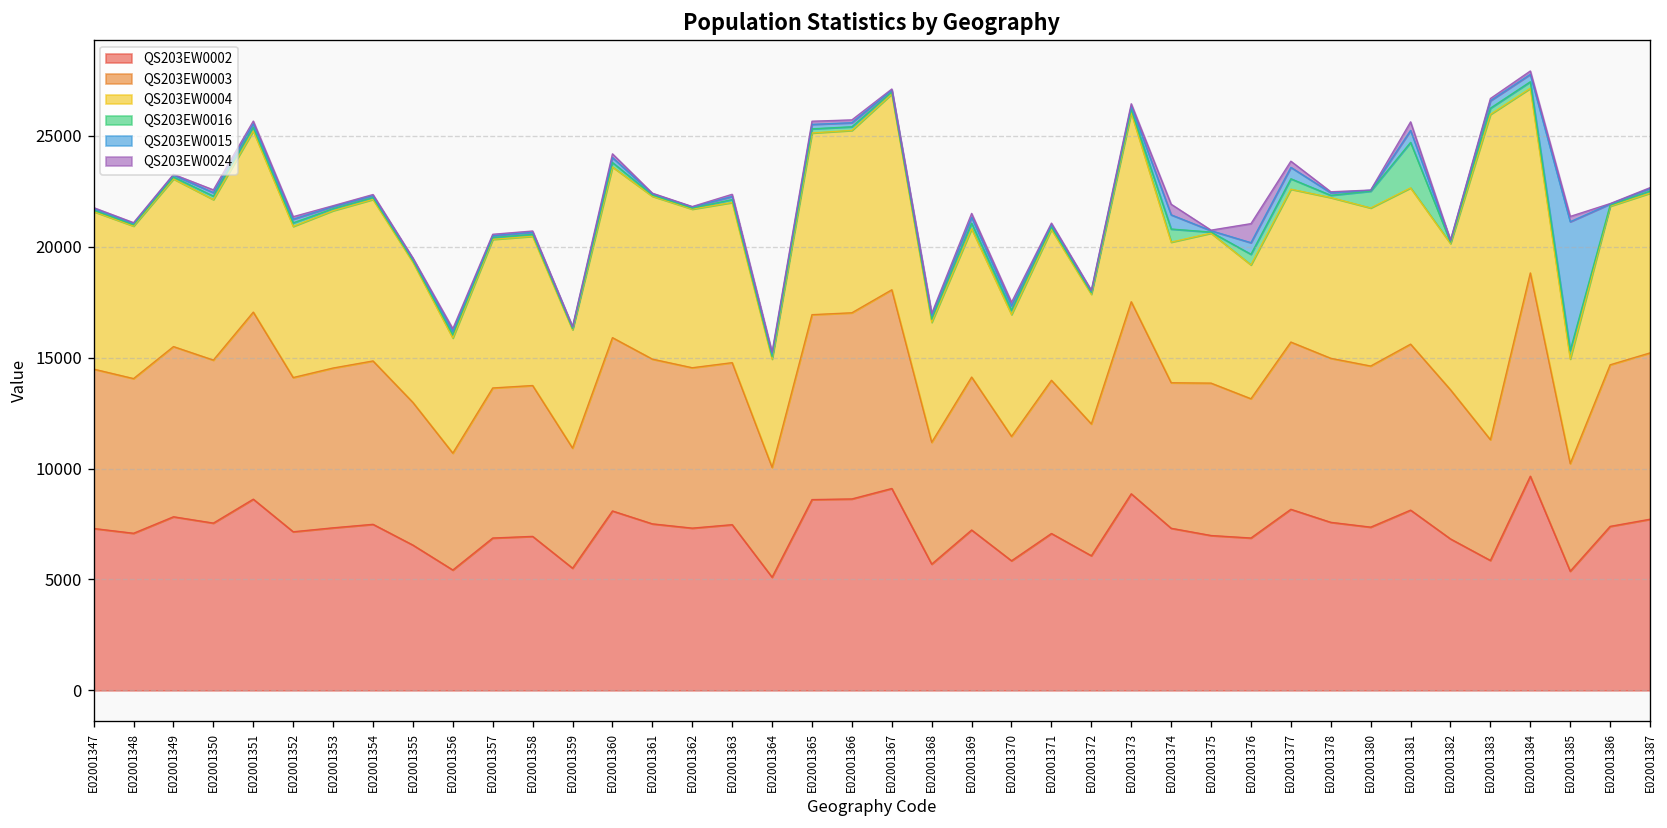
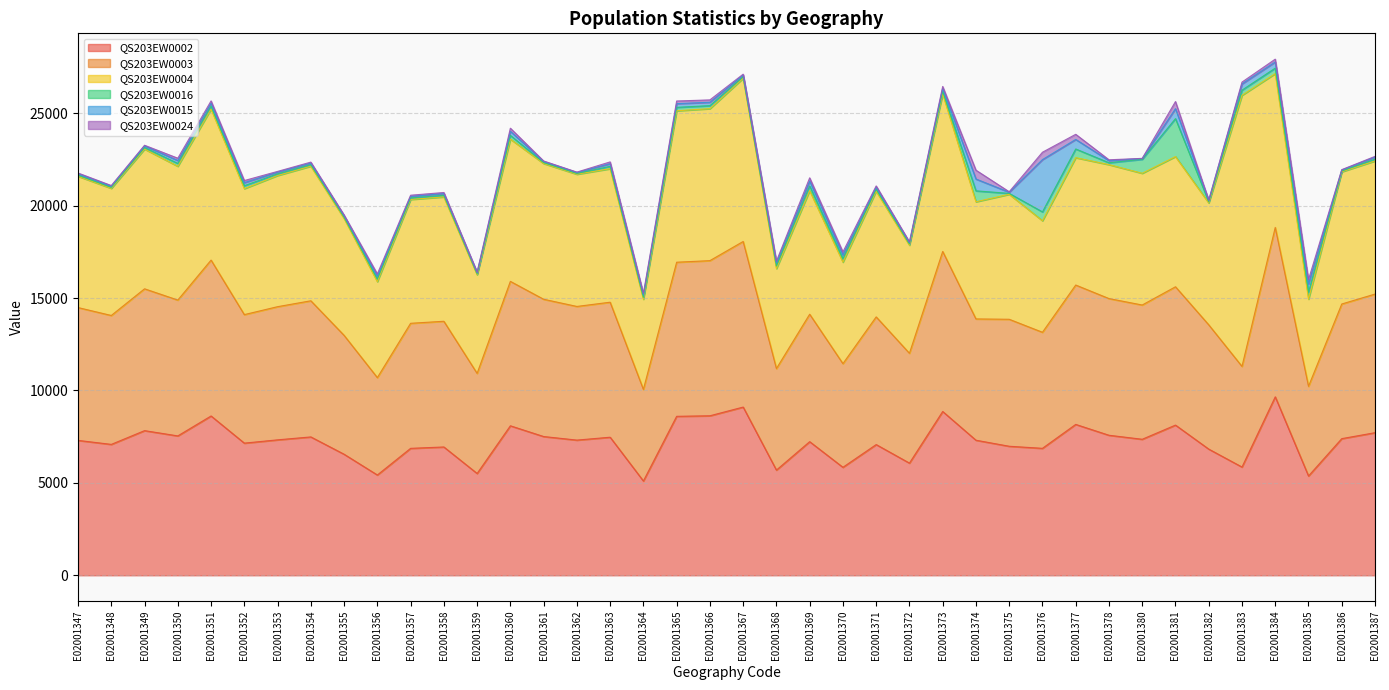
  {
    "QS203EW0004": {
      "E02001350": 7200,
      "E02001351": 8200,
      "E02001352": 6800,
      "E02001356": 5200,
      "E02001360": 7700,
      "E02001365": 8200,
      "E02001366": 8200,
      "E02001368": 5400,
      "E02001369": 6700,
      "E02001370": 5500,
      "E02001373": 8500,
      "E02001374": 6300,
      "E02001376": 6000,
      "E02001377": 6900,
      "E02001380": 7100,
      "E02001381": 7000,
      "E02001383": 14700,
      "E02001384": 8300,
      "E02001385": 4700
    },
    "QS203EW0016": {
      "E02001350": 200,
      "E02001351": 200,
      "E02001352": 200,
      "E02001356": 100,
      "E02001360": 200,
      "E02001365": 200,
      "E02001366": 200,
      "E02001368": 100,
      "E02001369": 300,
      "E02001370": 200,
      "E02001373": 100,
      "E02001374": 600,
      "E02001376": 500,
      "E02001377": 500,
      "E02001381": 2100,
      "E02001383": 300,
      "E02001384": 300,
      "E02001385": 400
    },
    "QS203EW0015": {
      "E02001360": 200,
      "E02001365": 200,
      "E02001369": 300,
      "E02001370": 200,
      "E02001374": 600,
-     "E02001376": 500,
+     "E02001376": 2800,
      "E02001377": 500,
      "E02001381": 500,
      "E02001384": 300,
-     "E02001385": 5800
+     "E02001385": 400
    },
    "QS203EW0024": {
      "E02001360": 200,
      "E02001365": 100,
      "E02001369": 200,
      "E02001370": 200,
      "E02001374": 500,
-     "E02001376": 900,
+     "E02001376": 400,
      "E02001377": 300,
      "E02001381": 400,
      "E02001384": 200,
      "E02001385": 200
    }
  }
